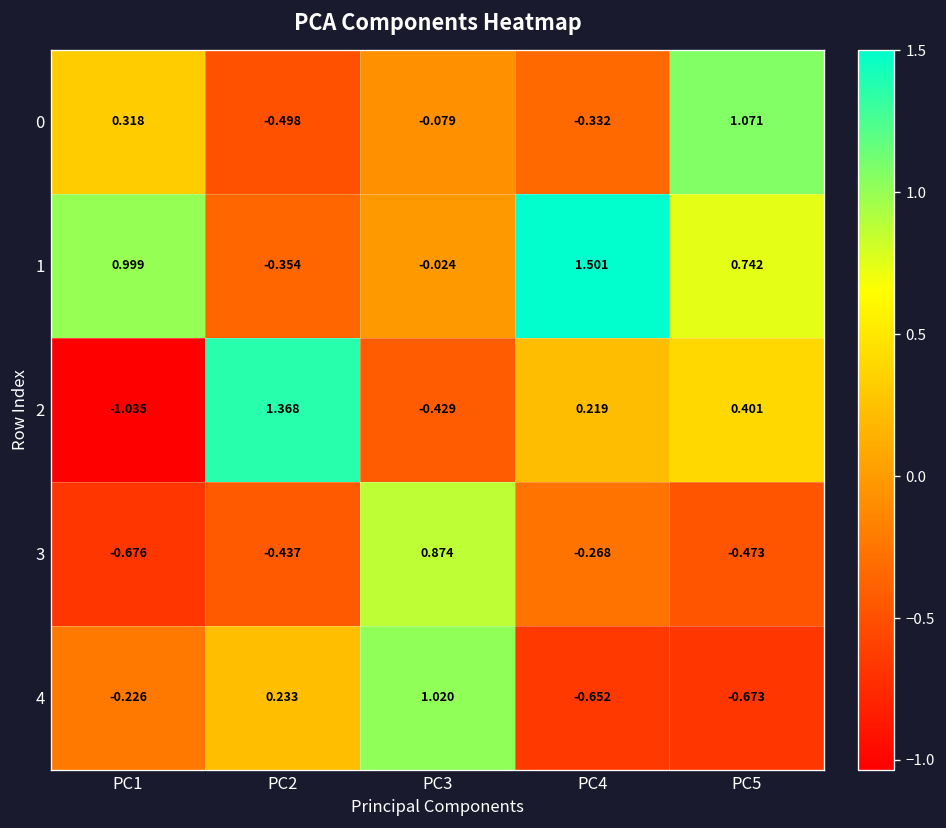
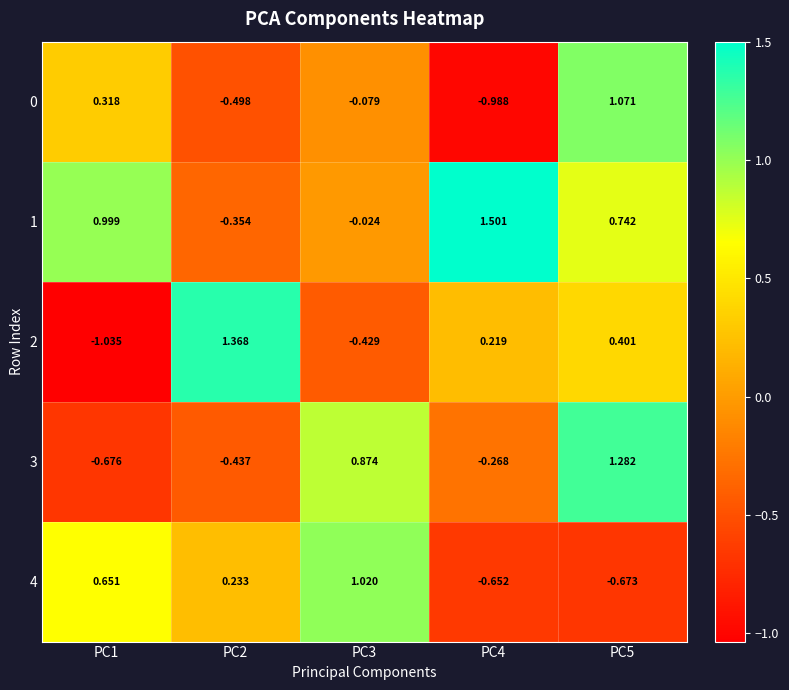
  {
    "0": {
      "PC1": 0.318,
      "PC2": -0.498,
      "PC3": -0.079,
-     "PC4": -0.332,
+     "PC4": -0.988,
      "PC5": 1.071
    },
    "1": {
      "PC1": 0.999,
      "PC2": -0.354,
      "PC3": -0.024,
      "PC4": 1.501,
      "PC5": 0.742
    },
    "2": {
      "PC1": -1.035,
      "PC2": 1.368,
      "PC3": -0.429,
      "PC4": 0.219,
      "PC5": 0.401
    },
    "3": {
      "PC1": -0.676,
      "PC2": -0.437,
      "PC3": 0.874,
      "PC4": -0.268,
-     "PC5": -0.473
+     "PC5": 1.282
    },
    "4": {
-     "PC1": -0.226,
+     "PC1": 0.651,
      "PC2": 0.233,
      "PC3": 1.020,
      "PC4": -0.652,
      "PC5": -0.673
    }
  }
